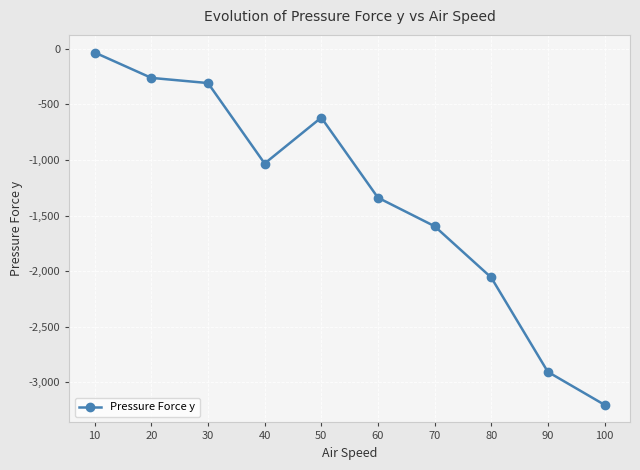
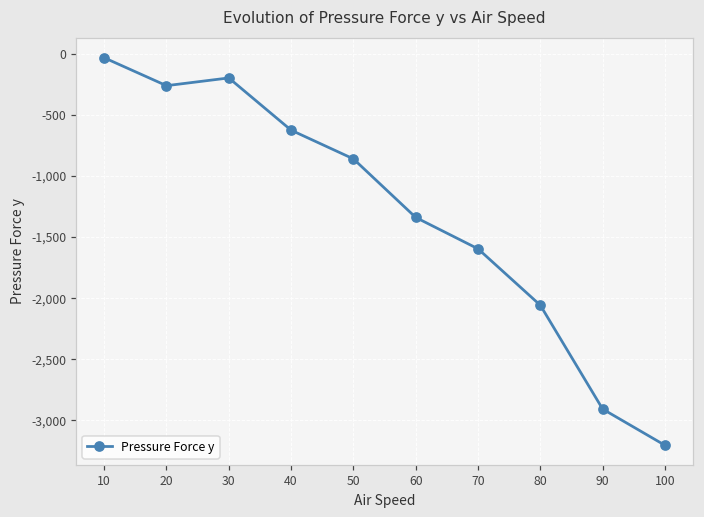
  {
    "10": "-30",
    "20": "-260",
-   "30": "-310",
-   "40": "-1,030",
-   "50": "-620",
+   "30": "-200",
+   "40": "-630",
+   "50": "-860",
    "60": "-1,340",
    "70": "-1,600",
    "80": "-2,060",
    "90": "-2,910",
    "100": "-3,200"
  }
